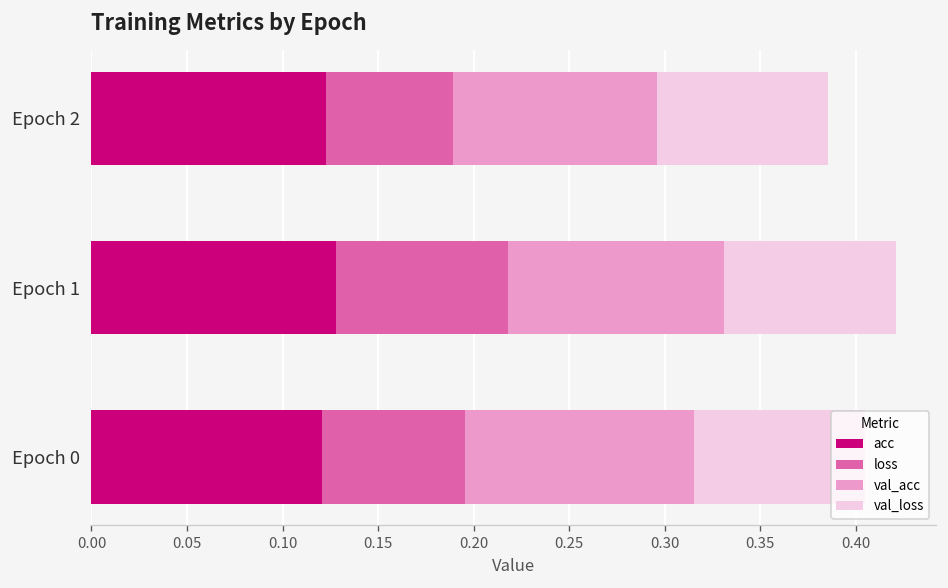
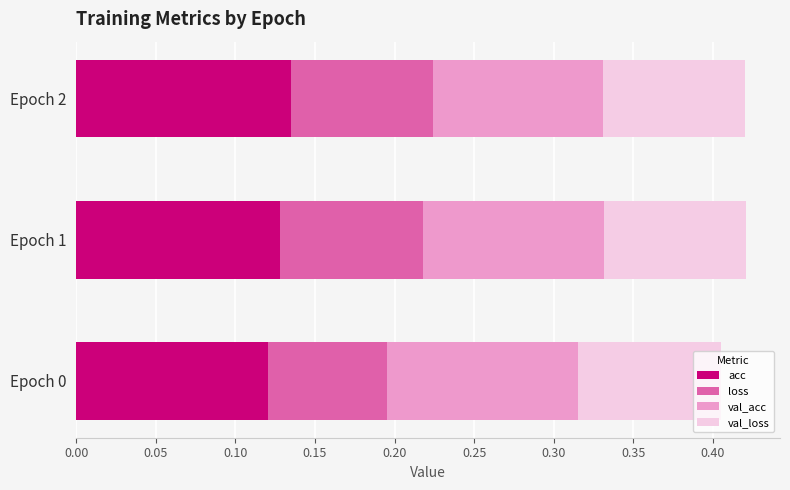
  {
    "acc": {
-     "Epoch 2": 0.123,
+     "Epoch 2": 0.135,
      "Epoch 1": 0.128,
      "Epoch 0": 0.121
    },
    "loss": {
-     "Epoch 2": 0.067,
+     "Epoch 2": 0.090,
      "Epoch 1": 0.090,
      "Epoch 0": 0.075
    }
  }
